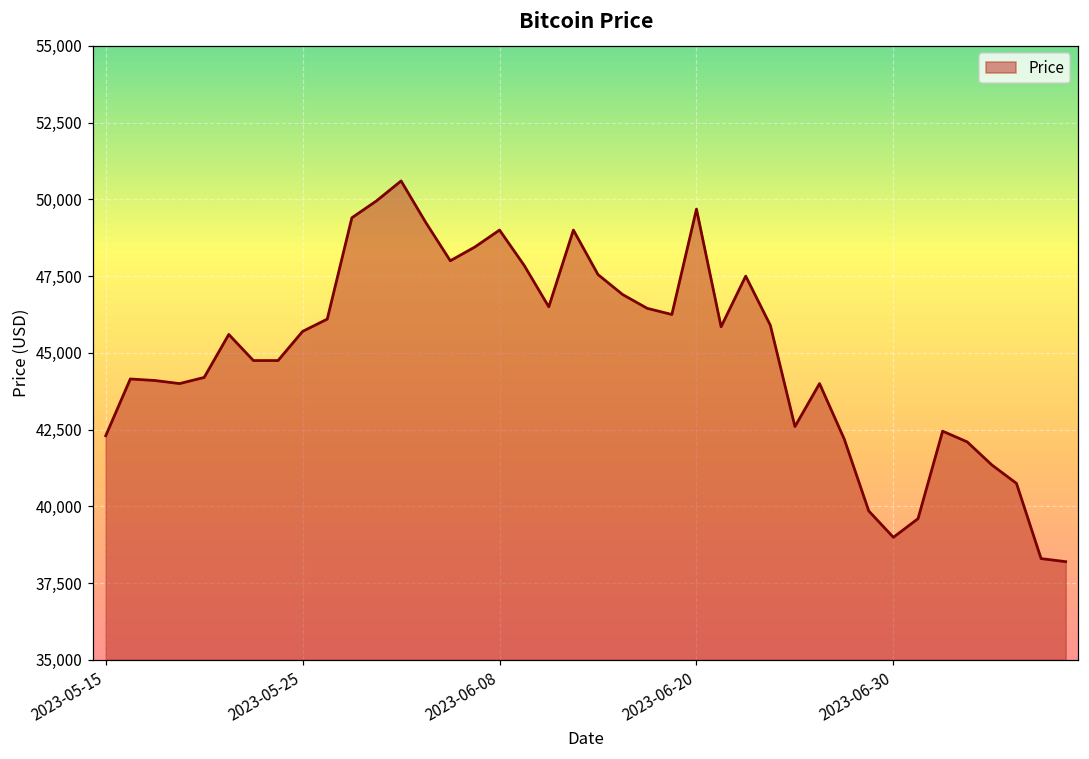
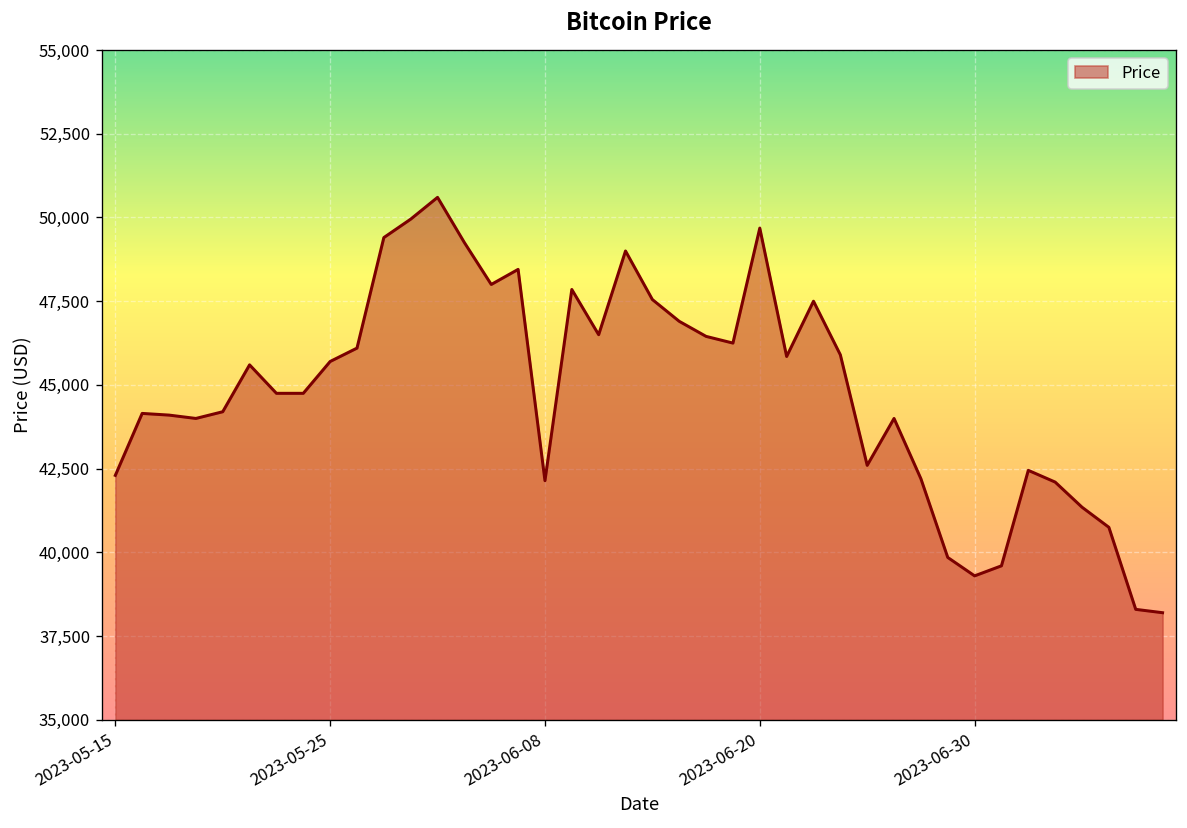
  {
    "2023-05-15": "42,300",
    "2023-05-25": "45,700",
-   "2023-06-08": "49,000",
+   "2023-06-08": "42,100",
    "2023-06-20": "49,700",
-   "2023-06-30": "39,000"
+   "2023-06-30": "39,300"
  }
